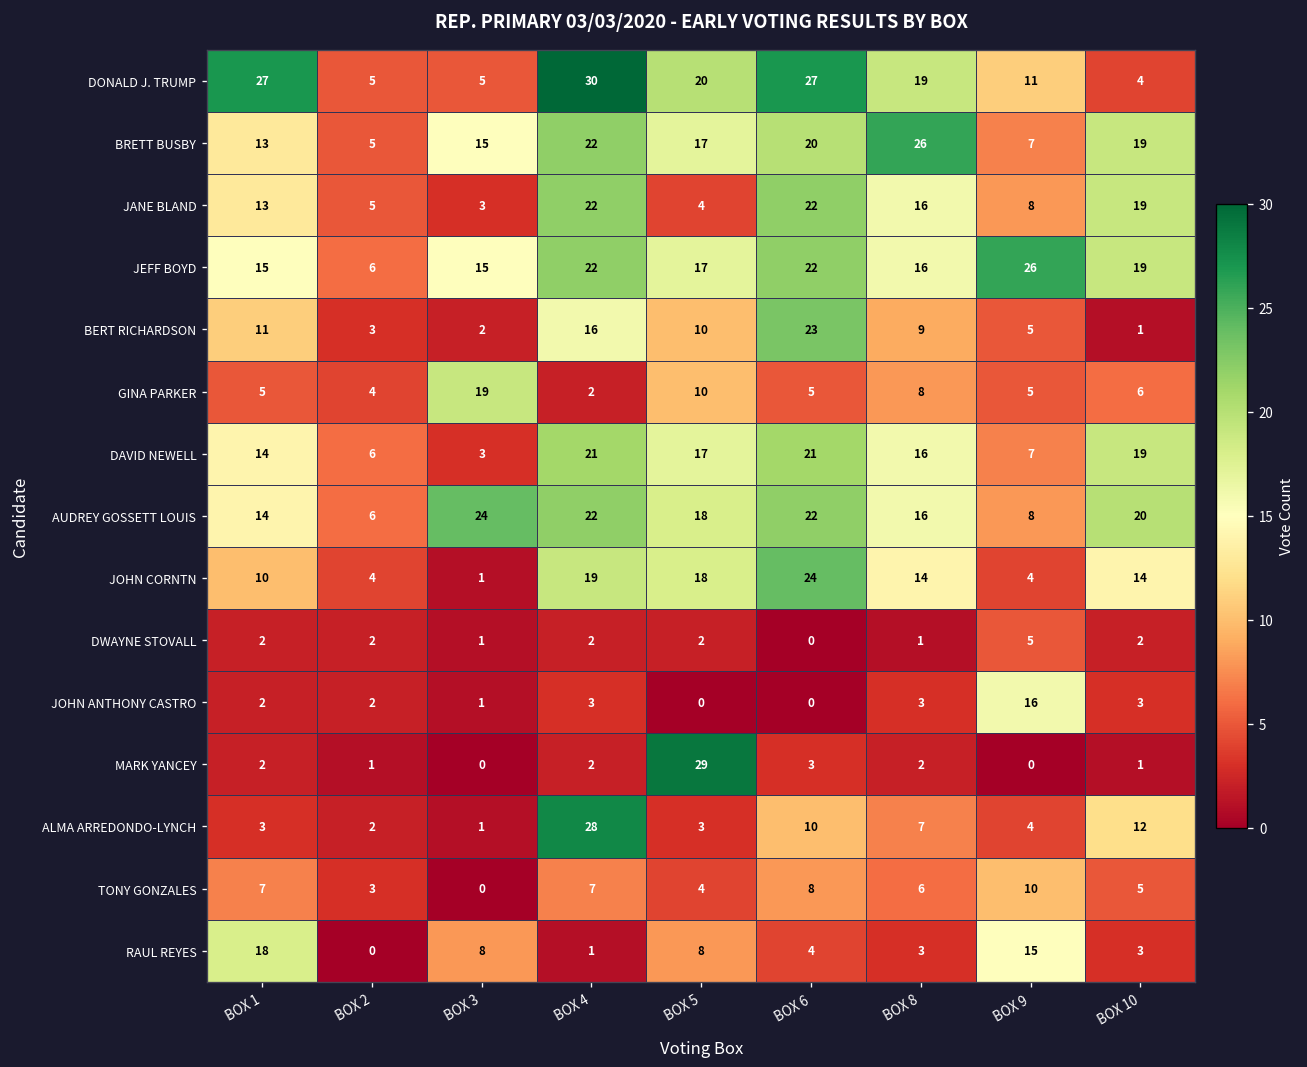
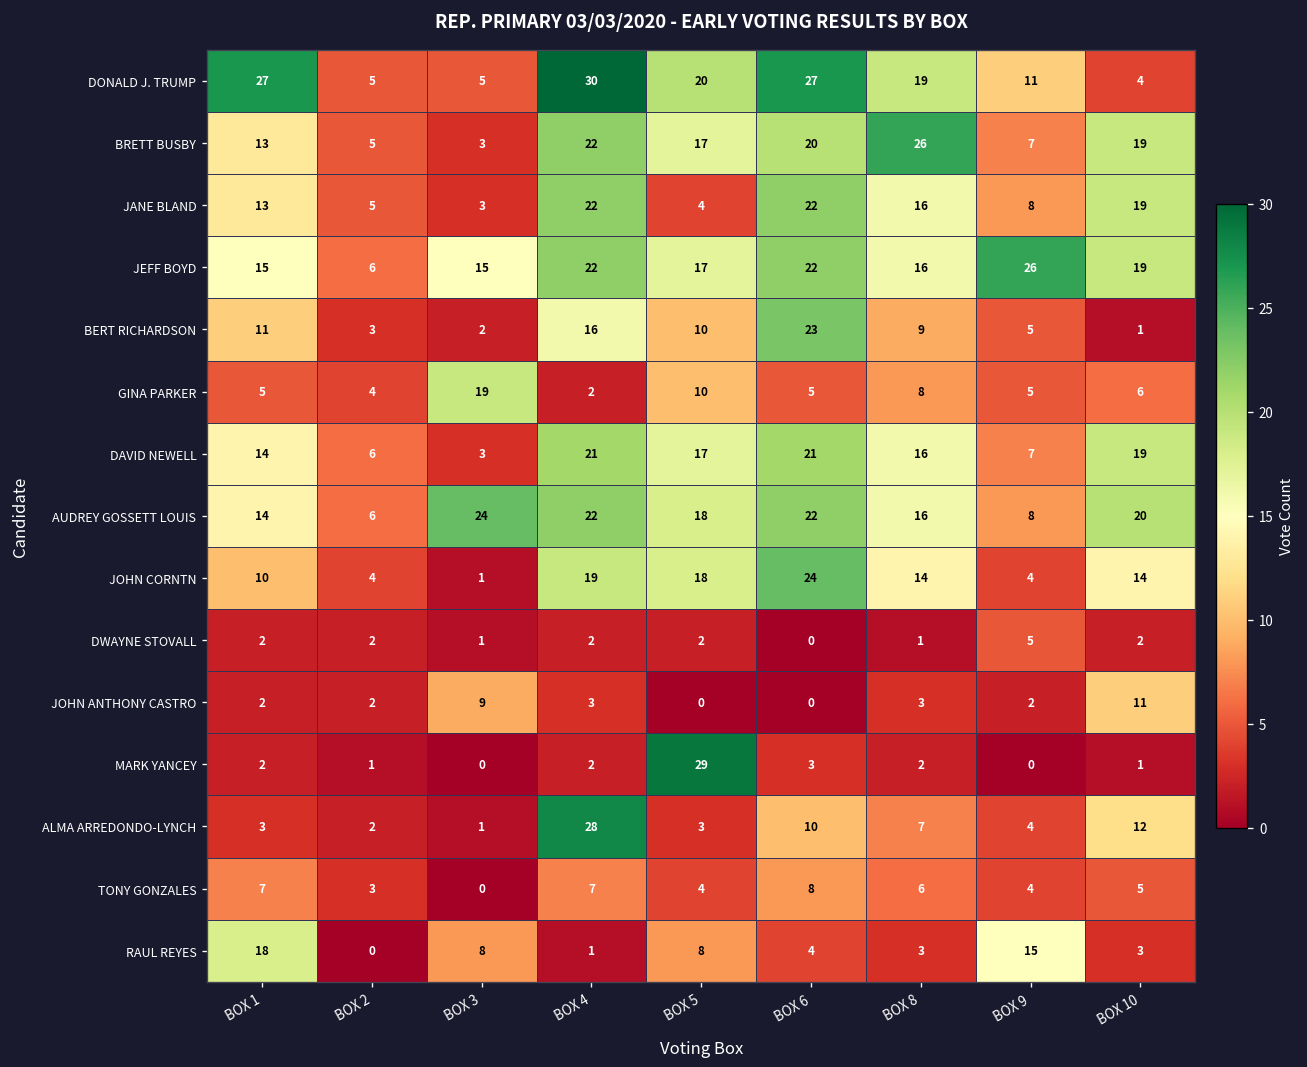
  {
    "DONALD J. TRUMP": {
      "BOX 1": 27,
      "BOX 2": 5,
      "BOX 3": 5,
      "BOX 4": 30,
      "BOX 5": 20,
      "BOX 6": 27,
      "BOX 8": 19,
      "BOX 9": 11,
      "BOX 10": 4
    },
    "BRETT BUSBY": {
      "BOX 1": 13,
      "BOX 2": 5,
-     "BOX 3": 15,
+     "BOX 3": 3,
      "BOX 4": 22,
      "BOX 5": 17,
      "BOX 6": 20,
      "BOX 8": 26,
      "BOX 9": 7,
      "BOX 10": 19
    },
    "JANE BLAND": {
      "BOX 1": 13,
      "BOX 2": 5,
      "BOX 3": 3,
      "BOX 4": 22,
      "BOX 5": 4,
      "BOX 6": 22,
      "BOX 8": 16,
      "BOX 9": 8,
      "BOX 10": 19
    },
    "JEFF BOYD": {
      "BOX 1": 15,
      "BOX 2": 6,
      "BOX 3": 15,
      "BOX 4": 22,
      "BOX 5": 17,
      "BOX 6": 22,
      "BOX 8": 16,
      "BOX 9": 26,
      "BOX 10": 19
    },
    "BERT RICHARDSON": {
      "BOX 1": 11,
      "BOX 2": 3,
      "BOX 3": 2,
      "BOX 4": 16,
      "BOX 5": 10,
      "BOX 6": 23,
      "BOX 8": 9,
      "BOX 9": 5,
      "BOX 10": 1
    },
    "GINA PARKER": {
      "BOX 1": 5,
      "BOX 2": 4,
      "BOX 3": 19,
      "BOX 4": 2,
      "BOX 5": 10,
      "BOX 6": 5,
      "BOX 8": 8,
      "BOX 9": 5,
      "BOX 10": 6
    },
    "DAVID NEWELL": {
      "BOX 1": 14,
      "BOX 2": 6,
      "BOX 3": 3,
      "BOX 4": 21,
      "BOX 5": 17,
      "BOX 6": 21,
      "BOX 8": 16,
      "BOX 9": 7,
      "BOX 10": 19
    },
    "AUDREY GOSSETT LOUIS": {
      "BOX 1": 14,
      "BOX 2": 6,
      "BOX 3": 24,
      "BOX 4": 22,
      "BOX 5": 18,
      "BOX 6": 22,
      "BOX 8": 16,
      "BOX 9": 8,
      "BOX 10": 20
    },
    "JOHN CORNTN": {
      "BOX 1": 10,
      "BOX 2": 4,
      "BOX 3": 1,
      "BOX 4": 19,
      "BOX 5": 18,
      "BOX 6": 24,
      "BOX 8": 14,
      "BOX 9": 4,
      "BOX 10": 14
    },
    "DWAYNE STOVALL": {
      "BOX 1": 2,
      "BOX 2": 2,
      "BOX 3": 1,
      "BOX 4": 2,
      "BOX 5": 2,
      "BOX 6": 0,
      "BOX 8": 1,
      "BOX 9": 5,
      "BOX 10": 2
    },
    "JOHN ANTHONY CASTRO": {
      "BOX 1": 2,
      "BOX 2": 2,
-     "BOX 3": 1,
+     "BOX 3": 9,
      "BOX 4": 3,
      "BOX 5": 0,
      "BOX 6": 0,
      "BOX 8": 3,
-     "BOX 9": 16,
-     "BOX 10": 3
+     "BOX 9": 2,
+     "BOX 10": 11
    },
    "MARK YANCEY": {
      "BOX 1": 2,
      "BOX 2": 1,
      "BOX 3": 0,
      "BOX 4": 2,
      "BOX 5": 29,
      "BOX 6": 3,
      "BOX 8": 2,
      "BOX 9": 0,
      "BOX 10": 1
    },
    "ALMA ARREDONDO-LYNCH": {
      "BOX 1": 3,
      "BOX 2": 2,
      "BOX 3": 1,
      "BOX 4": 28,
      "BOX 5": 3,
      "BOX 6": 10,
      "BOX 8": 7,
      "BOX 9": 4,
      "BOX 10": 12
    },
    "TONY GONZALES": {
      "BOX 1": 7,
      "BOX 2": 3,
      "BOX 3": 0,
      "BOX 4": 7,
      "BOX 5": 4,
      "BOX 6": 8,
      "BOX 8": 6,
-     "BOX 9": 10,
+     "BOX 9": 4,
      "BOX 10": 5
    },
    "RAUL REYES": {
      "BOX 1": 18,
      "BOX 2": 0,
      "BOX 3": 8,
      "BOX 4": 1,
      "BOX 5": 8,
      "BOX 6": 4,
      "BOX 8": 3,
      "BOX 9": 15,
      "BOX 10": 3
    }
  }
